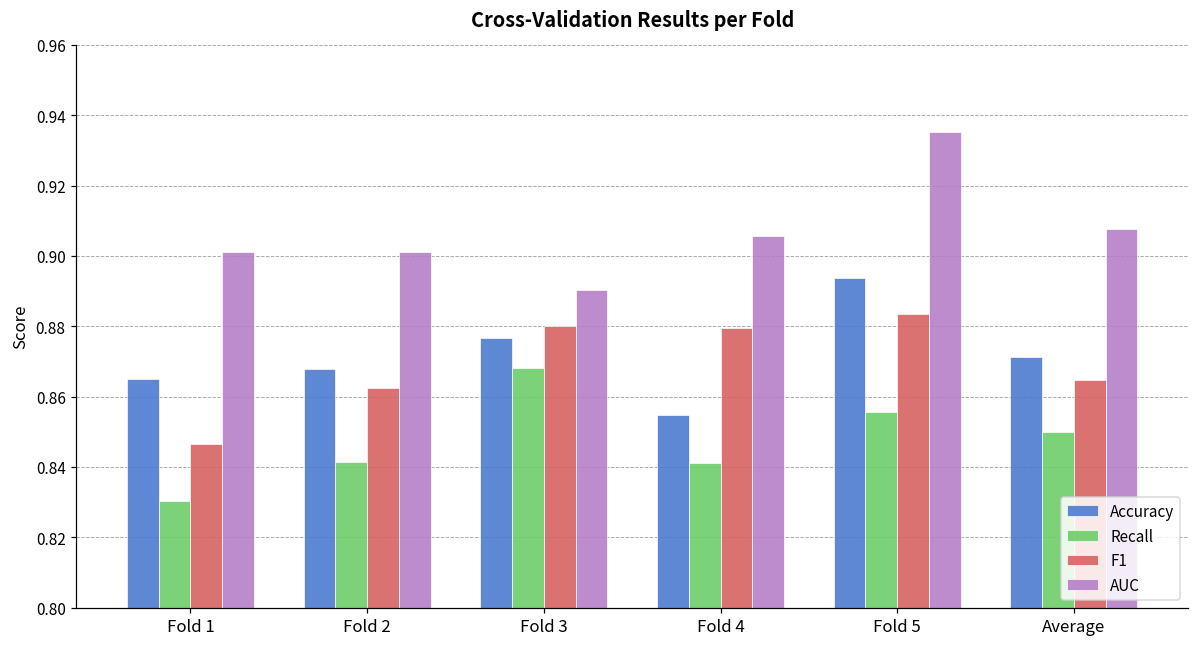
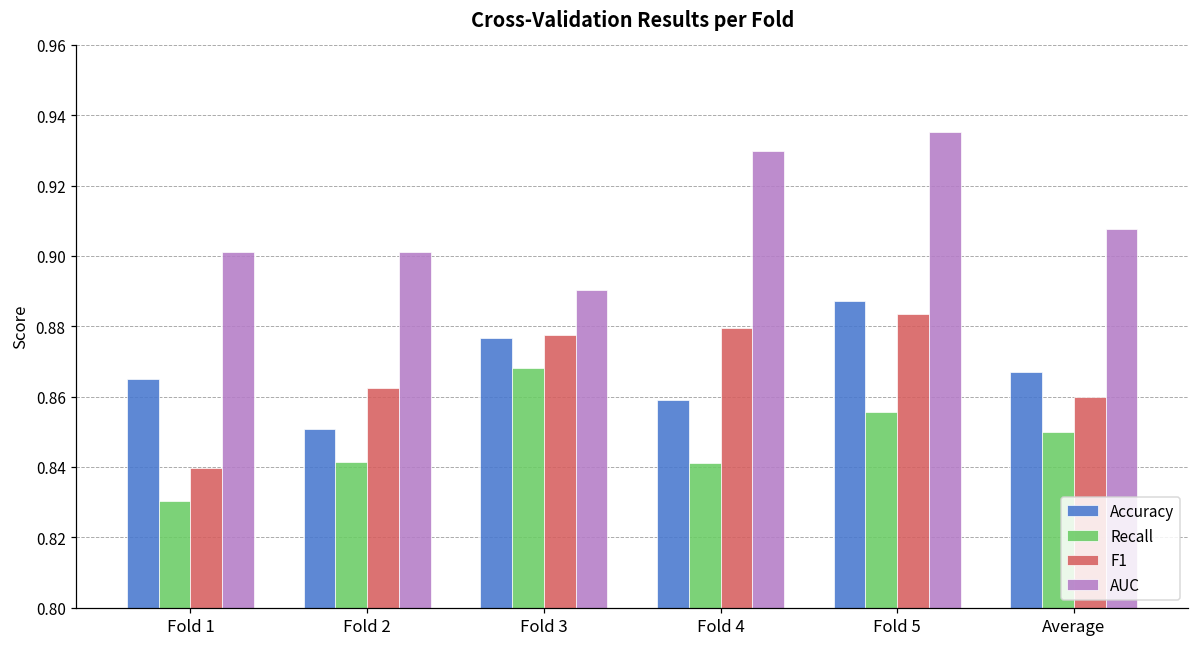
  {
    "Accuracy": {
      "Fold 1": 0.865,
-     "Fold 2": 0.868,
+     "Fold 2": 0.851,
      "Fold 3": 0.877,
-     "Fold 4": 0.855,
-     "Fold 5": 0.894,
-     "Average": 0.871
+     "Fold 4": 0.859,
+     "Fold 5": 0.887,
+     "Average": 0.867
    },
    "Recall": {
      "Fold 1": 0.830,
      "Fold 2": 0.841,
      "Fold 3": 0.868,
      "Fold 4": 0.841,
      "Fold 5": 0.856,
      "Average": 0.850
    },
    "F1": {
-     "Fold 1": 0.846,
+     "Fold 1": 0.840,
      "Fold 2": 0.862,
-     "Fold 3": 0.880,
+     "Fold 3": 0.877,
      "Fold 4": 0.880,
      "Fold 5": 0.883,
-     "Average": 0.865
+     "Average": 0.860
    },
    "AUC": {
      "Fold 1": 0.901,
      "Fold 2": 0.901,
      "Fold 3": 0.890,
-     "Fold 4": 0.906,
+     "Fold 4": 0.930,
      "Fold 5": 0.935,
      "Average": 0.908
    }
  }
